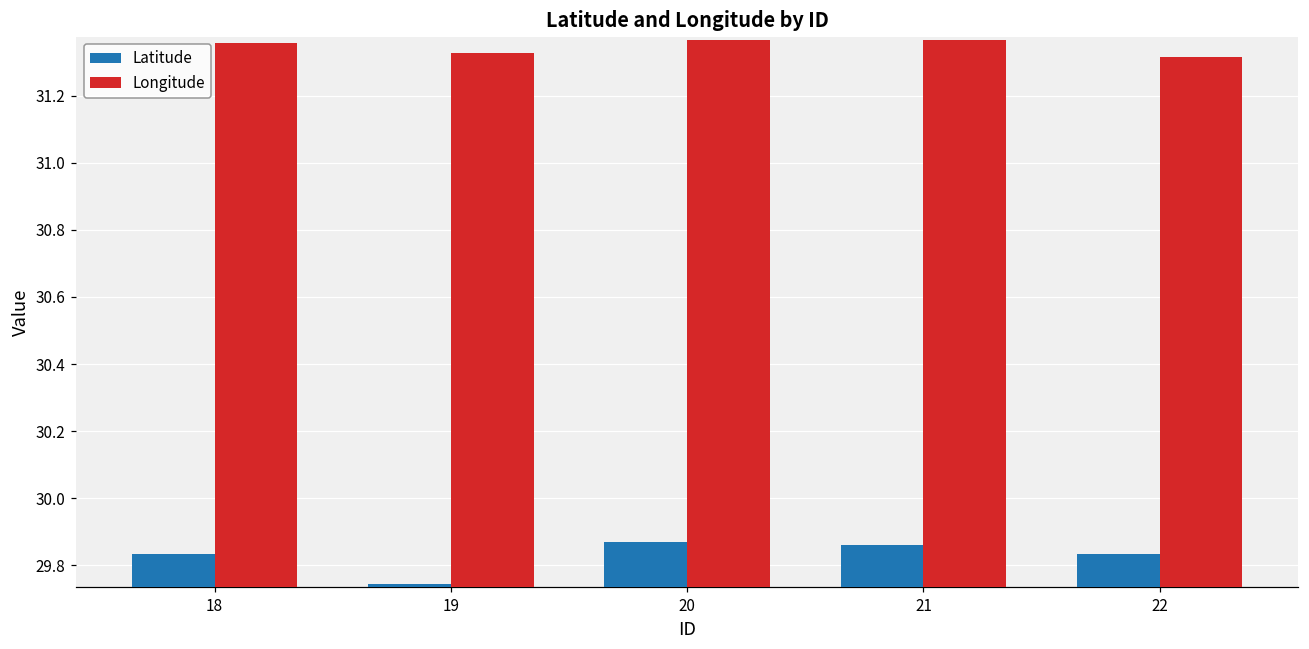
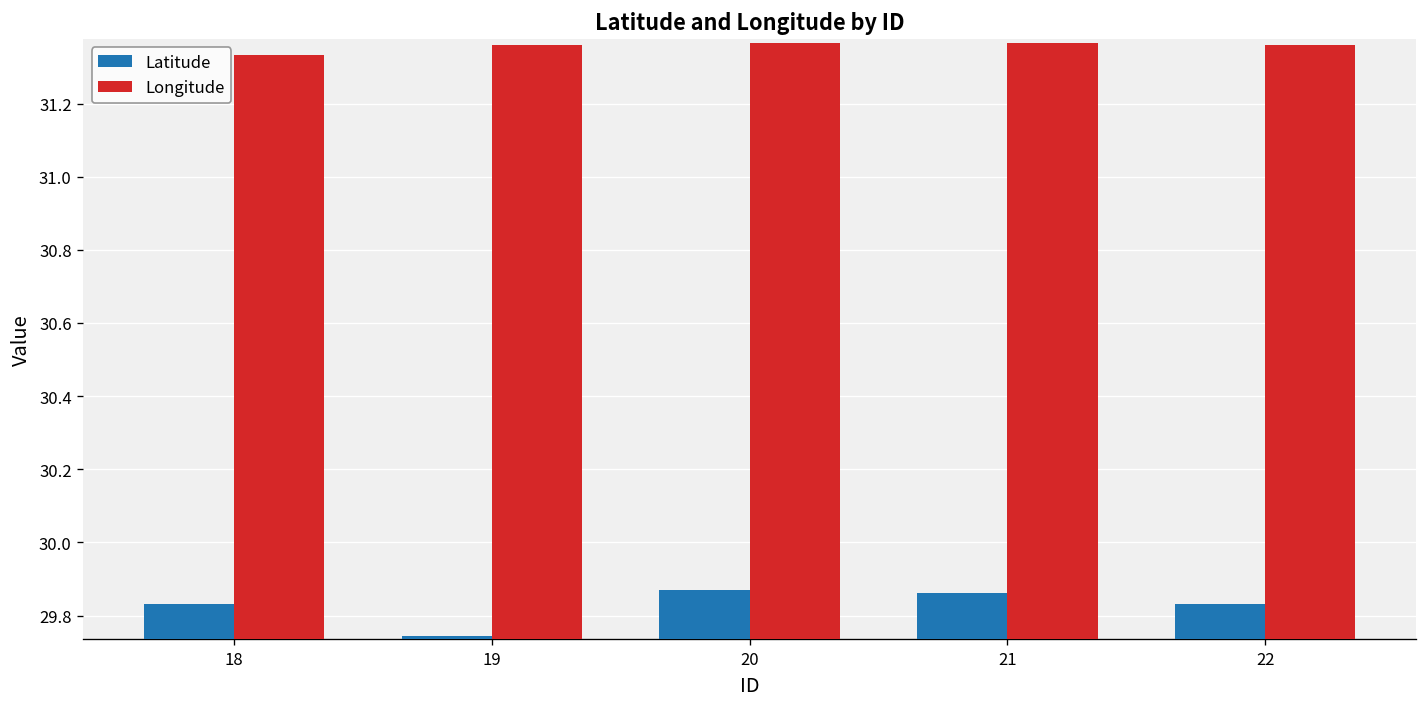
  {
    "Latitude": {
      "18": 29.83,
      "19": 29.74,
      "20": 29.87,
      "21": 29.86,
      "22": 29.83
    },
    "Longitude": {
-     "18": 31.36,
-     "19": 31.33,
+     "18": 31.33,
+     "19": 31.36,
      "20": 31.37,
      "21": 31.37,
-     "22": 31.32
+     "22": 31.36
    }
  }
